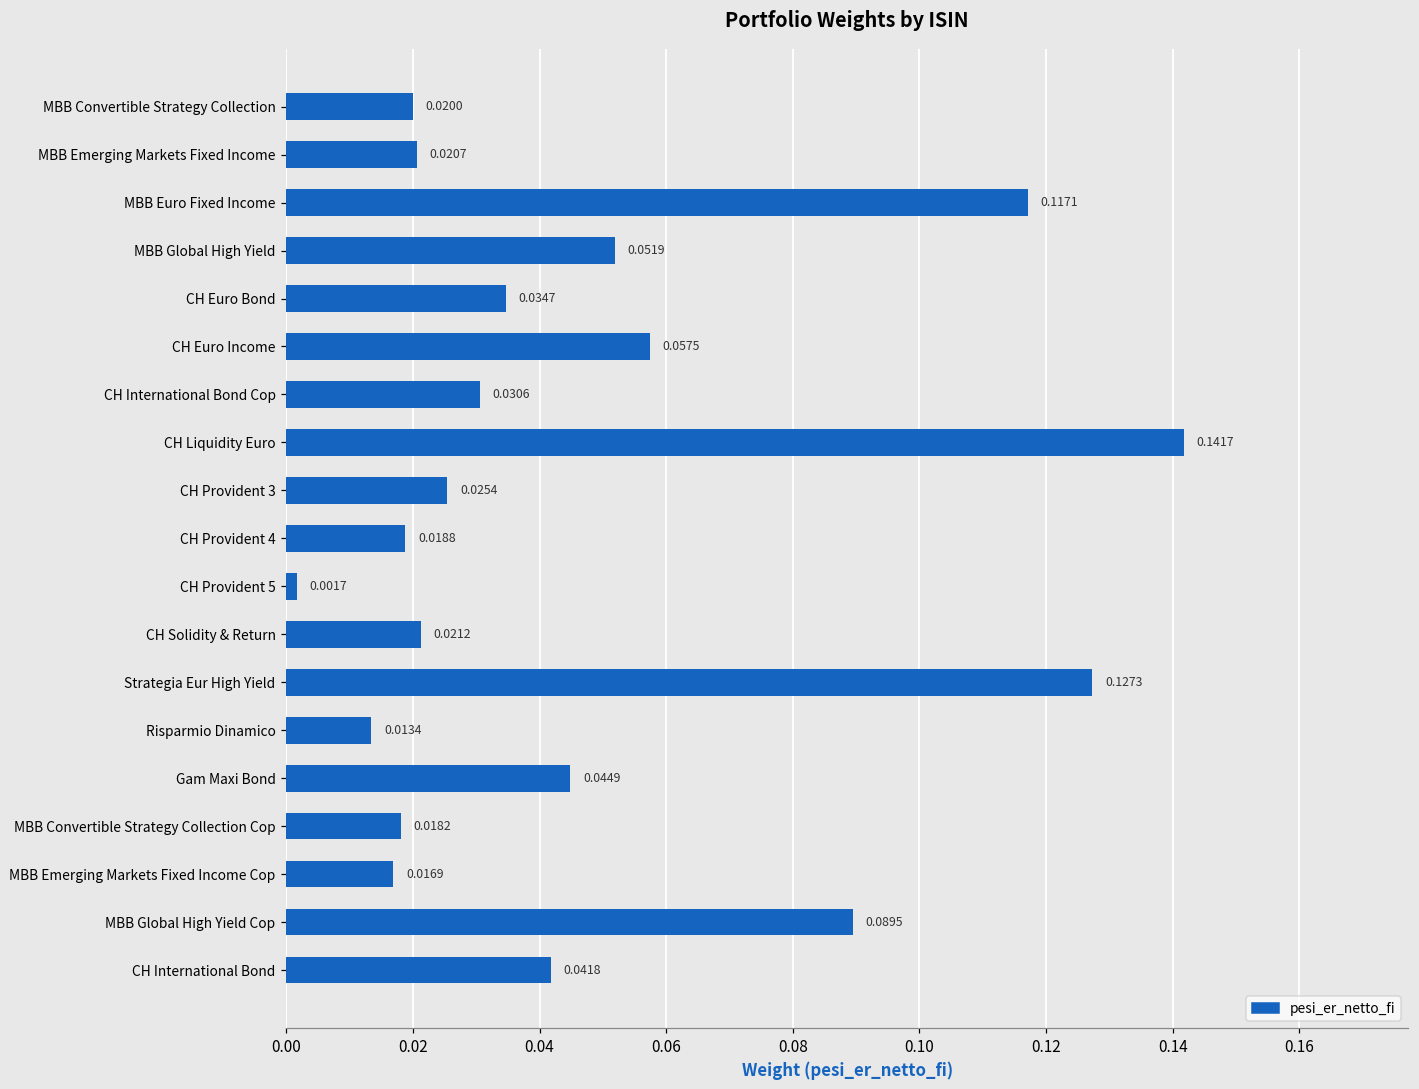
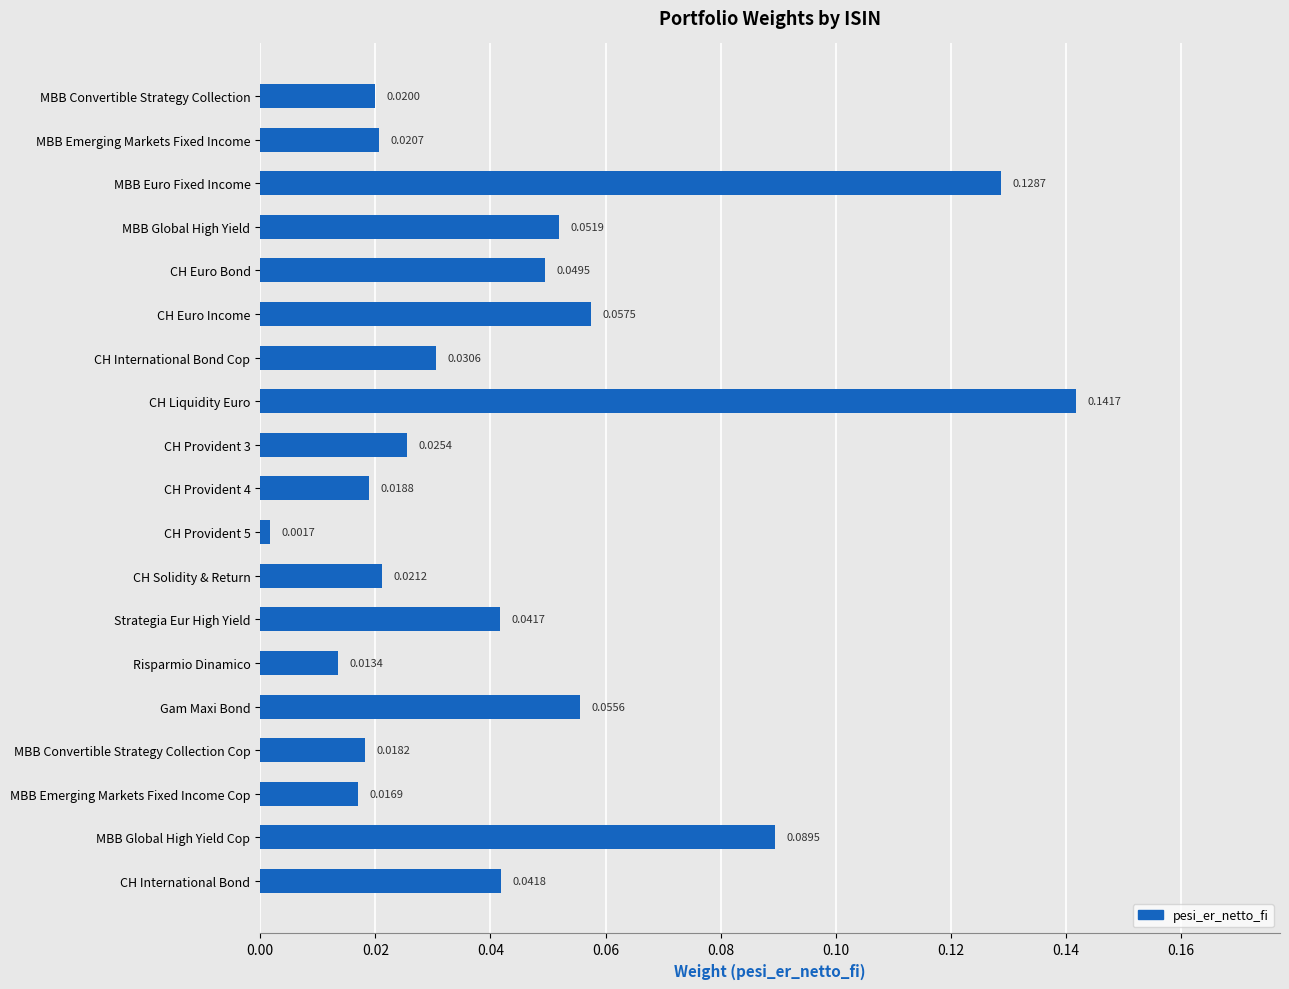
  {
    "MBB Convertible Strategy Collection": 0.0200,
    "MBB Emerging Markets Fixed Income": 0.0207,
-   "MBB Euro Fixed Income": 0.1171,
+   "MBB Euro Fixed Income": 0.1287,
    "MBB Global High Yield": 0.0519,
-   "CH Euro Bond": 0.0347,
+   "CH Euro Bond": 0.0495,
    "CH Euro Income": 0.0575,
    "CH International Bond Cop": 0.0306,
    "CH Liquidity Euro": 0.1417,
    "CH Provident 3": 0.0254,
    "CH Provident 4": 0.0188,
    "CH Provident 5": 0.0017,
    "CH Solidity & Return": 0.0212,
-   "Strategia Eur High Yield": 0.1273,
+   "Strategia Eur High Yield": 0.0417,
    "Risparmio Dinamico": 0.0134,
-   "Gam Maxi Bond": 0.0449,
+   "Gam Maxi Bond": 0.0556,
    "MBB Convertible Strategy Collection Cop": 0.0182,
    "MBB Emerging Markets Fixed Income Cop": 0.0169,
    "MBB Global High Yield Cop": 0.0895,
    "CH International Bond": 0.0418
  }
